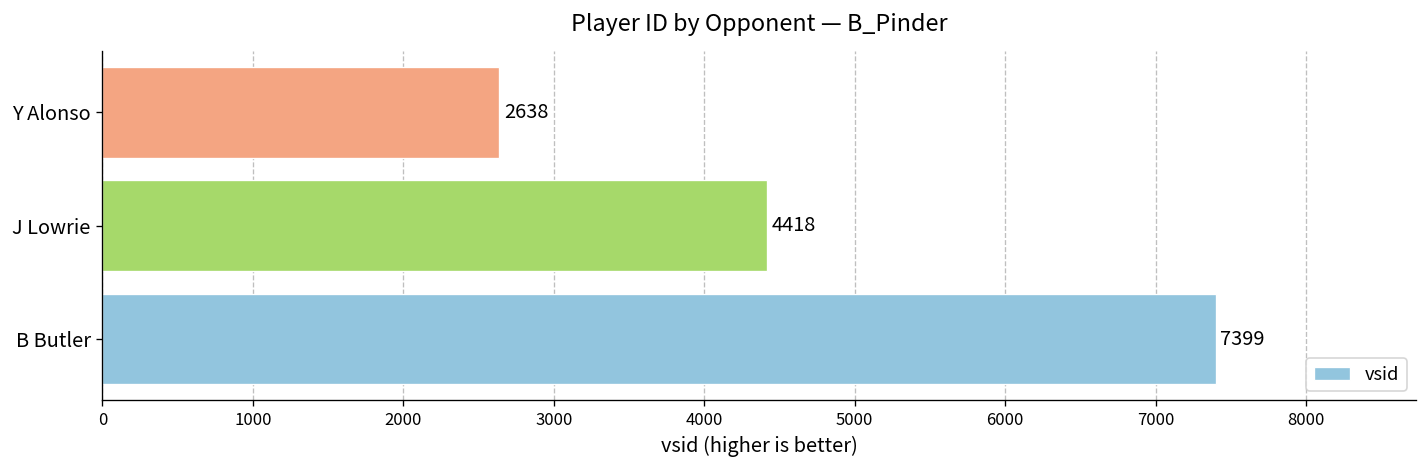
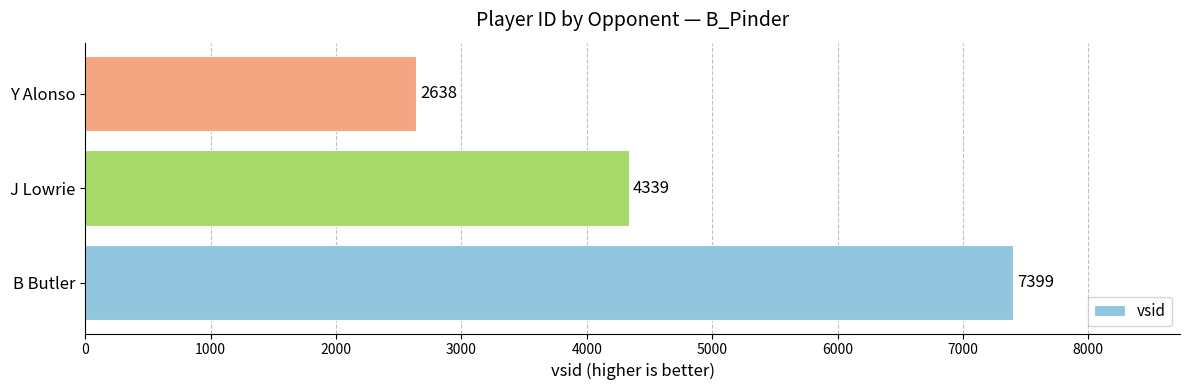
  {
    "Y Alonso": 2638,
-   "J Lowrie": 4418,
+   "J Lowrie": 4339,
    "B Butler": 7399
  }
